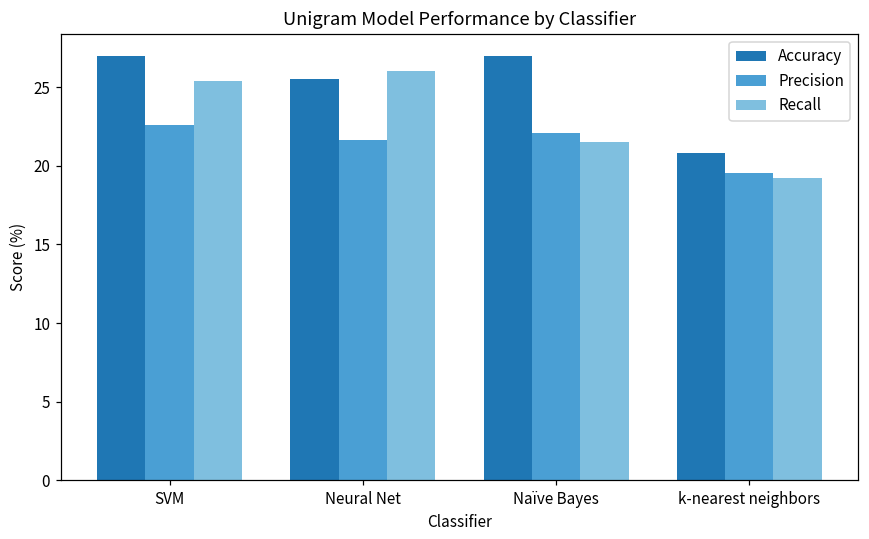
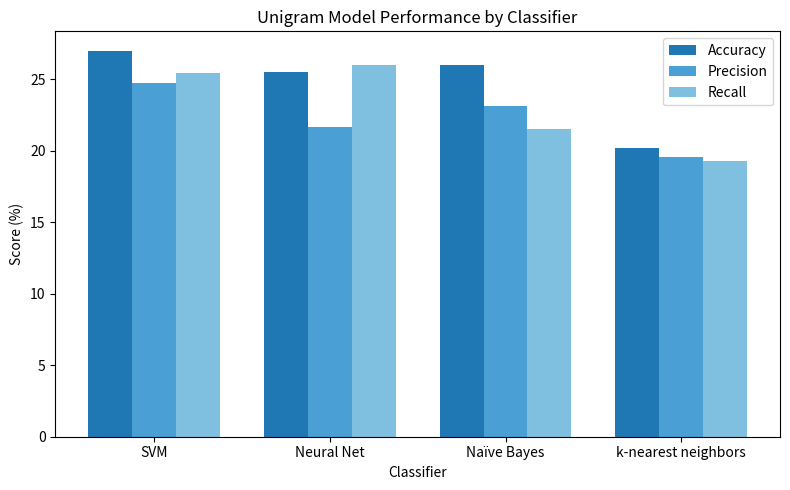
  {
    "Accuracy": {
      "SVM": 27.0,
      "Neural Net": 25.5,
-     "Naïve Bayes": 27,
-     "k-nearest neighbors": 20.8
+     "Naïve Bayes": 26,
+     "k-nearest neighbors": 20.2
    },
    "Precision": {
-     "SVM": 22.6,
+     "SVM": 24.7,
      "Neural Net": 21.7,
-     "Naïve Bayes": 22.1,
+     "Naïve Bayes": 23.1,
      "k-nearest neighbors": 19.6
    },
    "Recall": {
      "SVM": 25.4,
      "Neural Net": 26.0,
      "Naïve Bayes": 21.5,
      "k-nearest neighbors": 19.3
    }
  }
